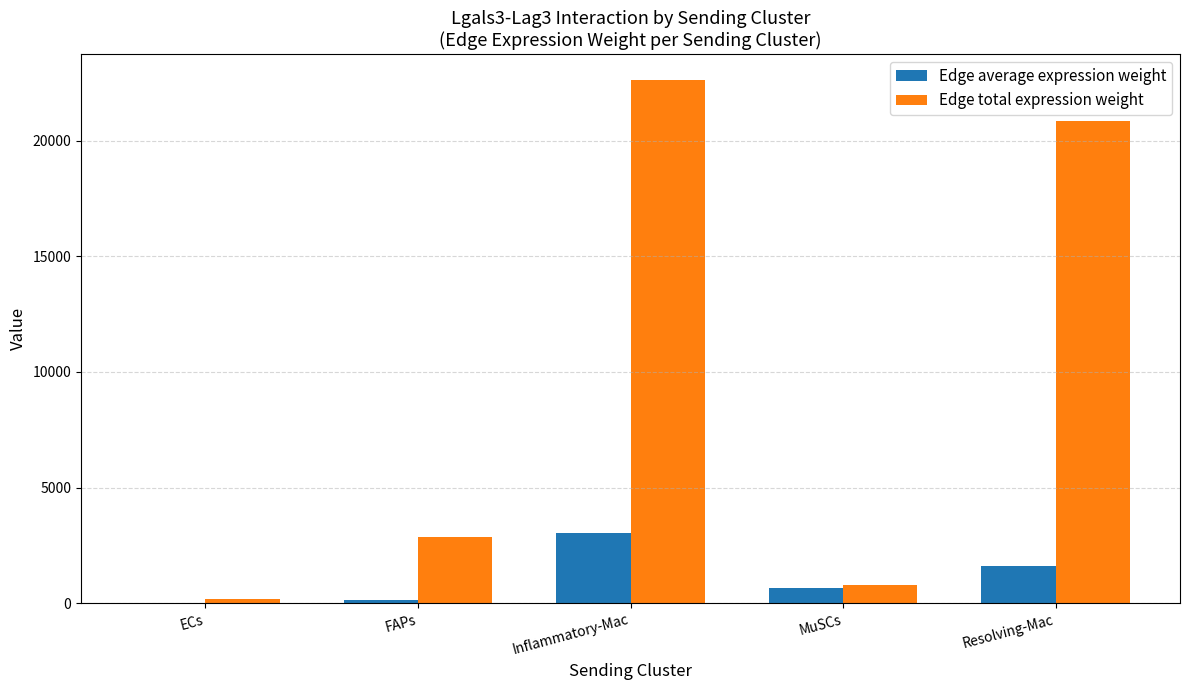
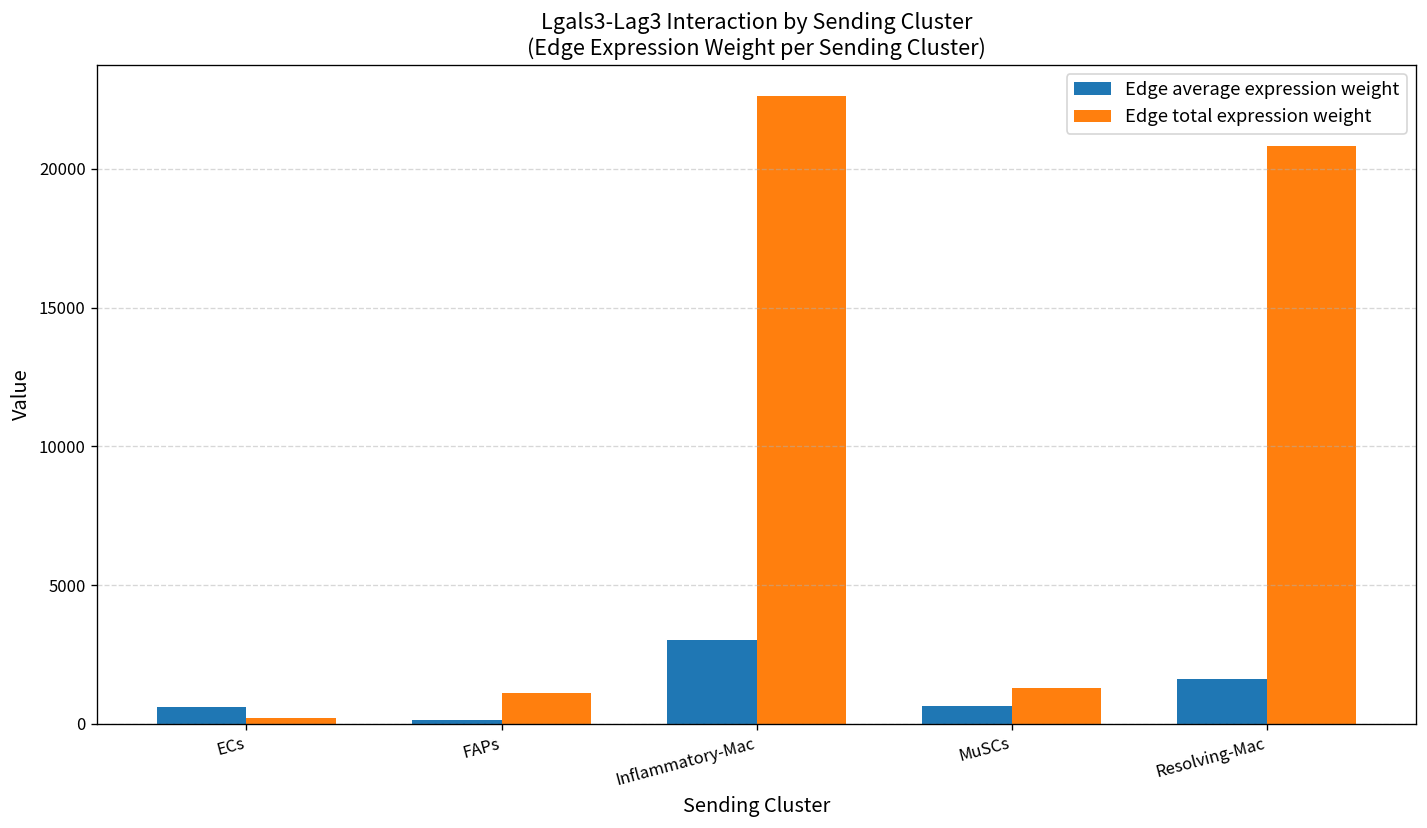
  {
    "Edge average expression weight": {
-     "ECs": 0,
+     "ECs": 600,
      "FAPs": 100,
      "Inflammatory-Mac": 3000,
      "MuSCs": 700,
      "Resolving-Mac": 1600
    },
    "Edge total expression weight": {
      "ECs": 200,
-     "FAPs": 2900,
+     "FAPs": 1100,
      "Inflammatory-Mac": 22600,
-     "MuSCs": 800,
+     "MuSCs": 1300,
      "Resolving-Mac": 20800
    }
  }
